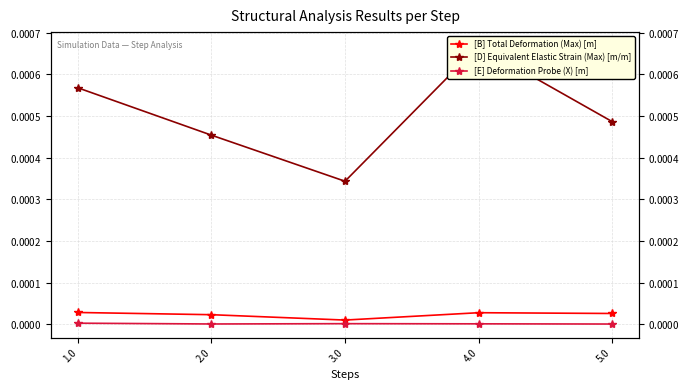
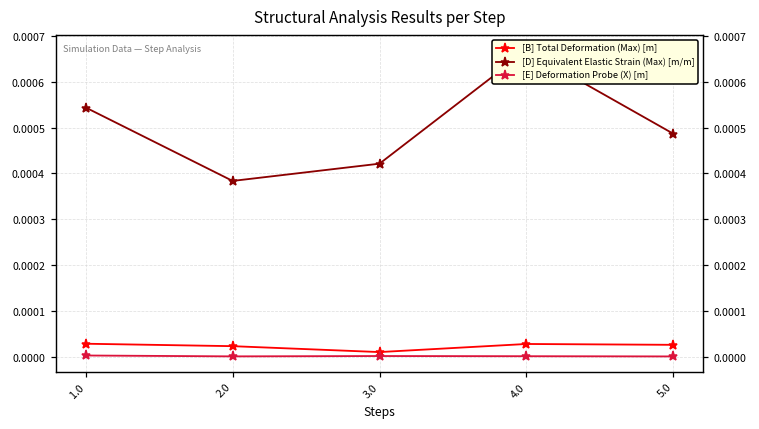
  {
    "[B] Total Deformation (Max) [m]": {
      "1.0": 0.00003,
      "2.0": 0.00002,
      "3.0": 0.00001,
      "4.0": 0.00003,
      "5.0": 0.00003
    },
    "[D] Equivalent Elastic Strain (Max) [m/m]": {
-     "1.0": 0.00057,
-     "2.0": 0.00045,
-     "3.0": 0.00034,
+     "1.0": 0.00054,
+     "2.0": 0.00038,
+     "3.0": 0.00042,
      "5.0": 0.00049
    },
    "[E] Deformation Probe (X) [m]": {
      "1.0": 0.00000,
      "2.0": 0.00000,
      "3.0": 0.00000,
      "4.0": 0.00000,
      "5.0": 0.00000
    }
  }
